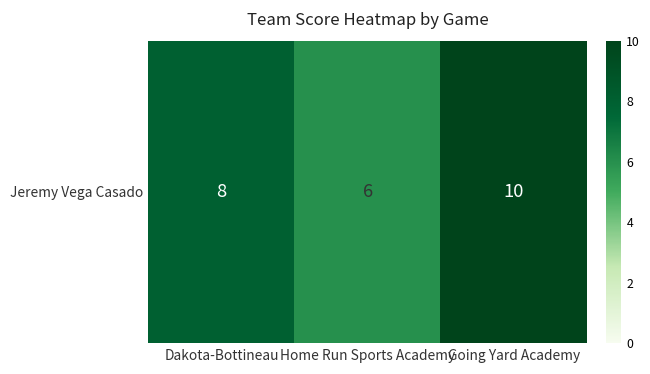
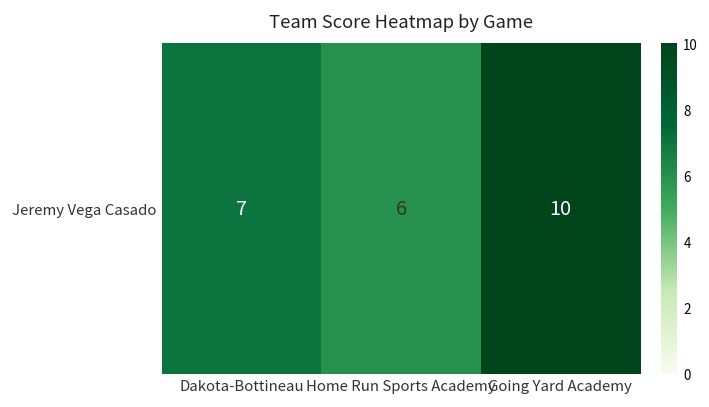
  {
    "Jeremy Vega Casado": {
-     "Dakota-Bottineau": 8,
+     "Dakota-Bottineau": 7,
      "Home Run Sports Academy": 6,
      "Going Yard Academy": 10
    }
  }
